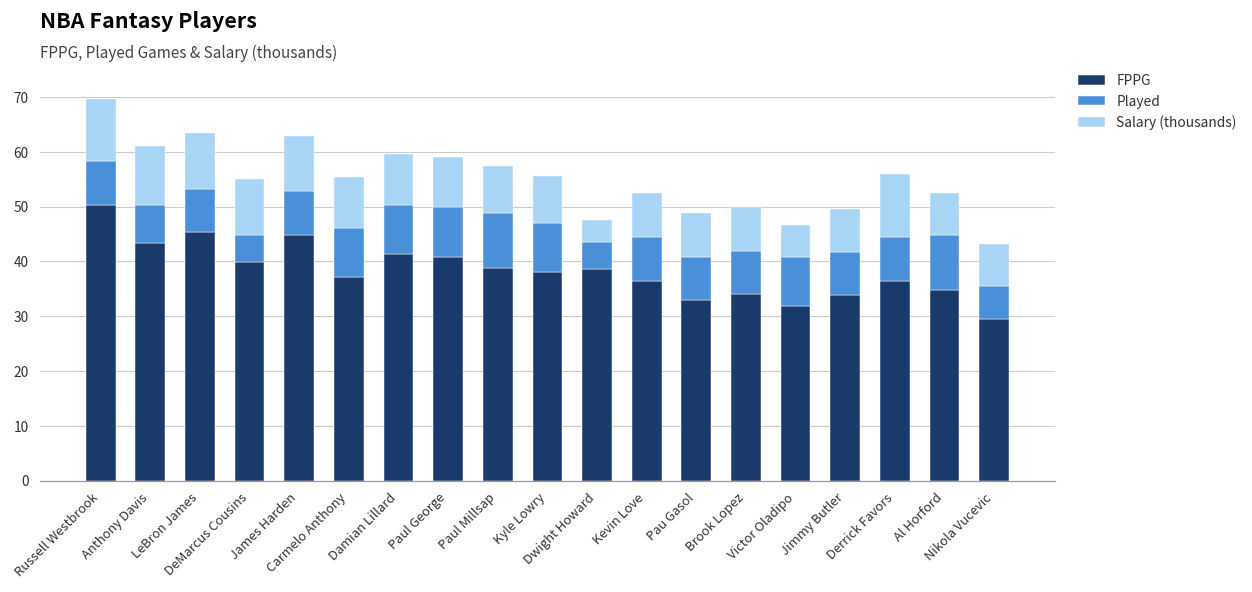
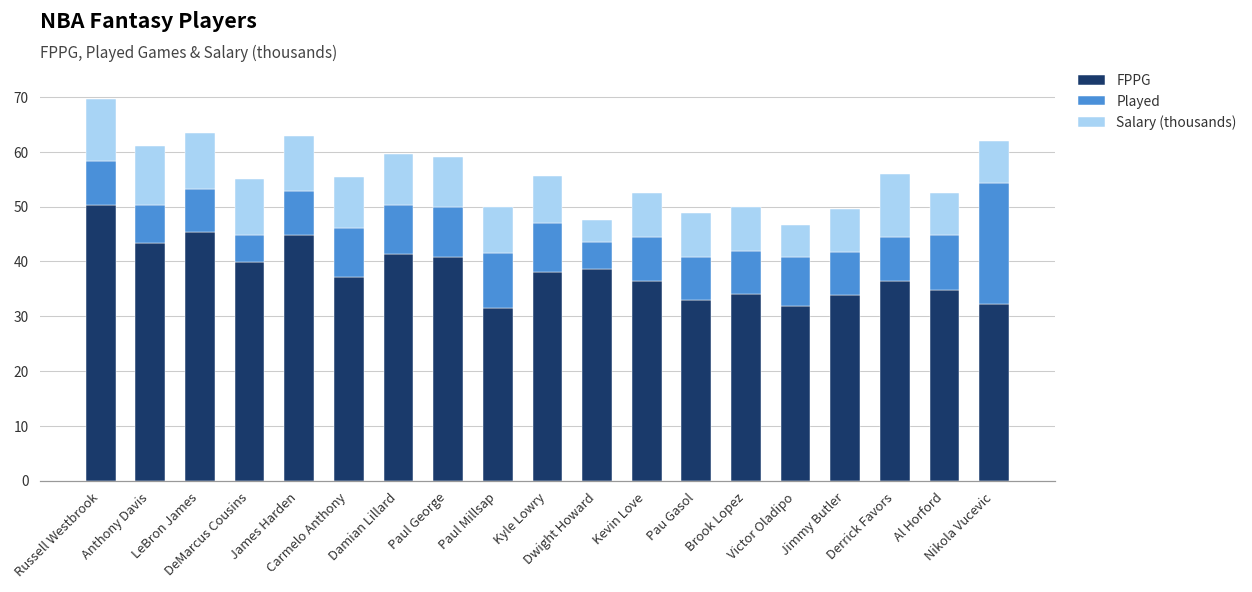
  {
    "FPPG": {
      "Russell Westbrook": 50,
      "Anthony Davis": 43,
      "LeBron James": 45,
      "DeMarcus Cousins": 40,
      "James Harden": 45,
      "Carmelo Anthony": 37,
      "Damian Lillard": 41,
      "Paul George": 41,
-     "Paul Millsap": 39,
+     "Paul Millsap": 32,
      "Kyle Lowry": 38,
      "Dwight Howard": 39,
      "Kevin Love": 37,
      "Pau Gasol": 33,
      "Brook Lopez": 34,
      "Victor Oladipo": 32,
      "Jimmy Butler": 34,
      "Derrick Favors": 36,
      "Al Horford": 35,
-     "Nikola Vucevic": 30
+     "Nikola Vucevic": 32
    },
    "Played": {
      "Russell Westbrook": 8,
      "Anthony Davis": 7,
      "LeBron James": 8,
      "DeMarcus Cousins": 5,
      "James Harden": 8,
      "Carmelo Anthony": 9,
      "Damian Lillard": 9,
      "Paul George": 9,
      "Paul Millsap": 10,
      "Kyle Lowry": 9,
      "Dwight Howard": 5,
      "Kevin Love": 8,
      "Pau Gasol": 8,
      "Brook Lopez": 8,
      "Victor Oladipo": 9,
      "Jimmy Butler": 8,
      "Derrick Favors": 8,
      "Al Horford": 10,
-     "Nikola Vucevic": 6
+     "Nikola Vucevic": 22
    },
    "Salary (thousands)": {
      "Russell Westbrook": 11,
      "Anthony Davis": 11,
      "LeBron James": 10,
      "DeMarcus Cousins": 10,
      "James Harden": 10,
      "Carmelo Anthony": 9,
      "Damian Lillard": 9,
      "Paul George": 9,
      "Paul Millsap": 9,
      "Kyle Lowry": 9,
      "Dwight Howard": 4,
      "Kevin Love": 8,
      "Pau Gasol": 8,
      "Brook Lopez": 8,
      "Victor Oladipo": 6,
      "Jimmy Butler": 8,
      "Derrick Favors": 12,
      "Al Horford": 8,
      "Nikola Vucevic": 8
    }
  }
